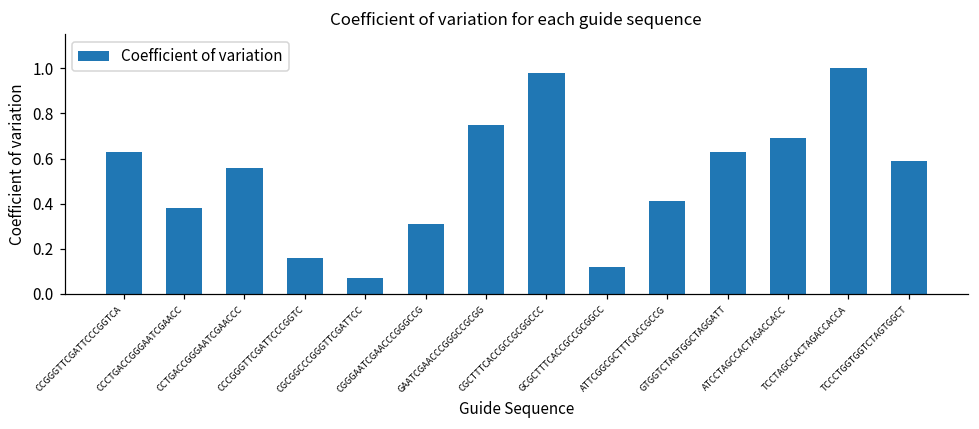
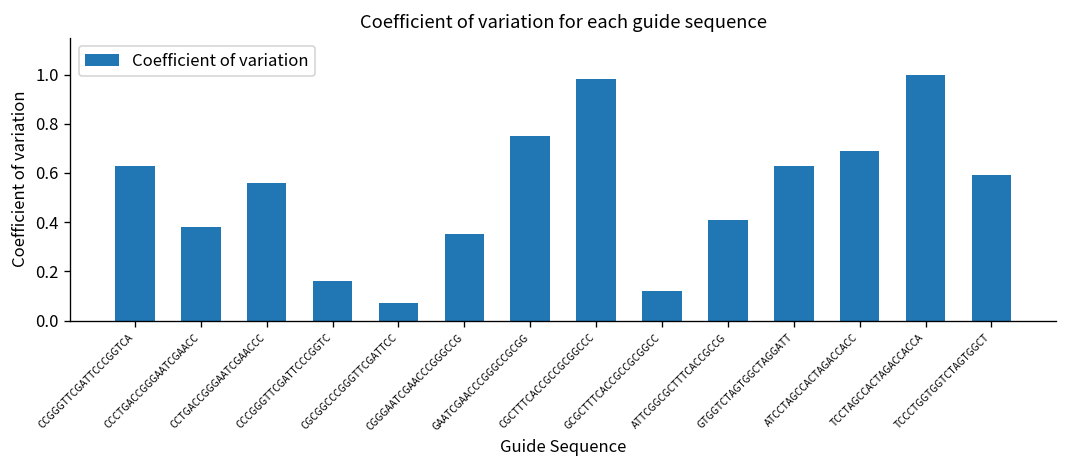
  {
    "CCGGGTTCGATTCCCGGTCA": 0.63,
    "CCCTGACCGGGAATCGAACC": 0.38,
    "CCTGACCGGGAATCGAACCC": 0.56,
    "CCCGGGTTCGATTCCCGGTC": 0.16,
    "CGCGGCCCGGGTTCGATTCC": 0.07,
-   "CGGGAATCGAACCCGGGCCG": 0.31,
+   "CGGGAATCGAACCCGGGCCG": 0.35,
    "GAATCGAACCCGGGCCGCGG": 0.75,
    "CGCTTTCACCGCCGCGGCCC": 0.98,
    "GCGCTTTCACCGCCGCGGCC": 0.12,
    "ATTCGGCGCTTTCACCGCCG": 0.41,
    "GTGGTCTAGTGGCTAGGATT": 0.63,
    "ATCCTAGCCACTAGACCACC": 0.69,
    "TCCTAGCCACTAGACCACCA": 1.00,
    "TCCCTGGTGGTCTAGTGGCT": 0.59
  }
